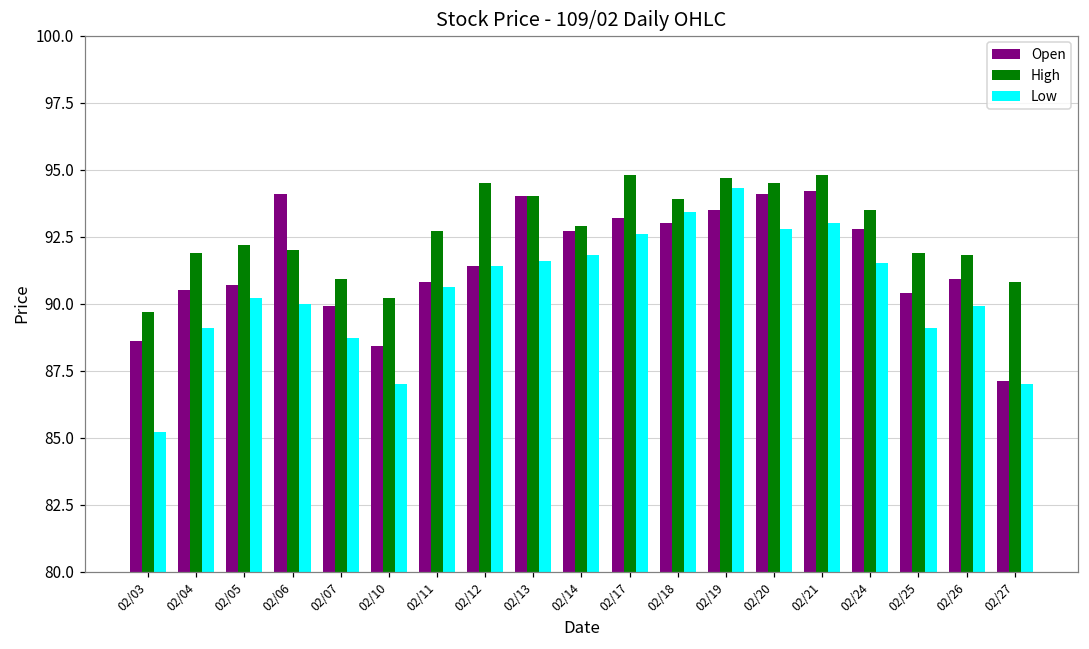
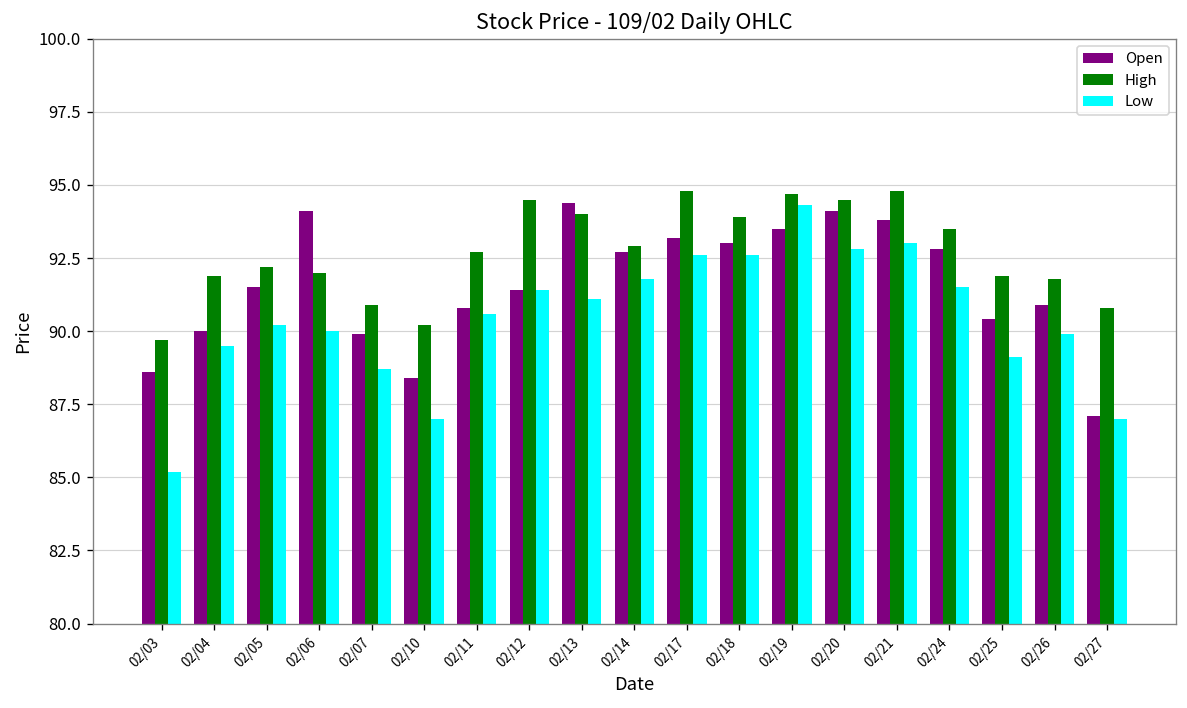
  {
    "Open": {
      "02/03": 88.6,
-     "02/04": 90.5,
-     "02/05": 90.7,
+     "02/04": 90.0,
+     "02/05": 91.5,
      "02/06": 94.1,
      "02/07": 89.9,
      "02/10": 88.4,
      "02/11": 90.8,
      "02/12": 91.4,
-     "02/13": 94.0,
+     "02/13": 94.4,
      "02/14": 92.7,
      "02/17": 93.2,
      "02/18": 93.0,
      "02/19": 93.5,
      "02/20": 94.1,
-     "02/21": 94.2,
+     "02/21": 93.8,
      "02/24": 92.8,
      "02/25": 90.4,
      "02/26": 90.9,
      "02/27": 87.1
    },
    "High": {
      "02/03": 89.7,
      "02/04": 91.9,
      "02/05": 92.2,
      "02/06": 92.0,
      "02/07": 90.9,
      "02/10": 90.2,
      "02/11": 92.7,
      "02/12": 94.5,
      "02/13": 94.0,
      "02/14": 92.9,
      "02/17": 94.8,
      "02/18": 93.9,
      "02/19": 94.7,
      "02/20": 94.5,
      "02/21": 94.8,
      "02/24": 93.5,
      "02/25": 91.9,
      "02/26": 91.8,
      "02/27": 90.8
    },
    "Low": {
      "02/03": 85.2,
-     "02/04": 89.1,
+     "02/04": 89.5,
      "02/05": 90.2,
      "02/06": 90.0,
      "02/07": 88.7,
      "02/10": 87.0,
      "02/11": 90.6,
      "02/12": 91.4,
-     "02/13": 91.6,
+     "02/13": 91.1,
      "02/14": 91.8,
      "02/17": 92.6,
-     "02/18": 93.4,
+     "02/18": 92.6,
      "02/19": 94.3,
      "02/20": 92.8,
      "02/21": 93.0,
      "02/24": 91.5,
      "02/25": 89.1,
      "02/26": 89.9,
      "02/27": 87.0
    }
  }
